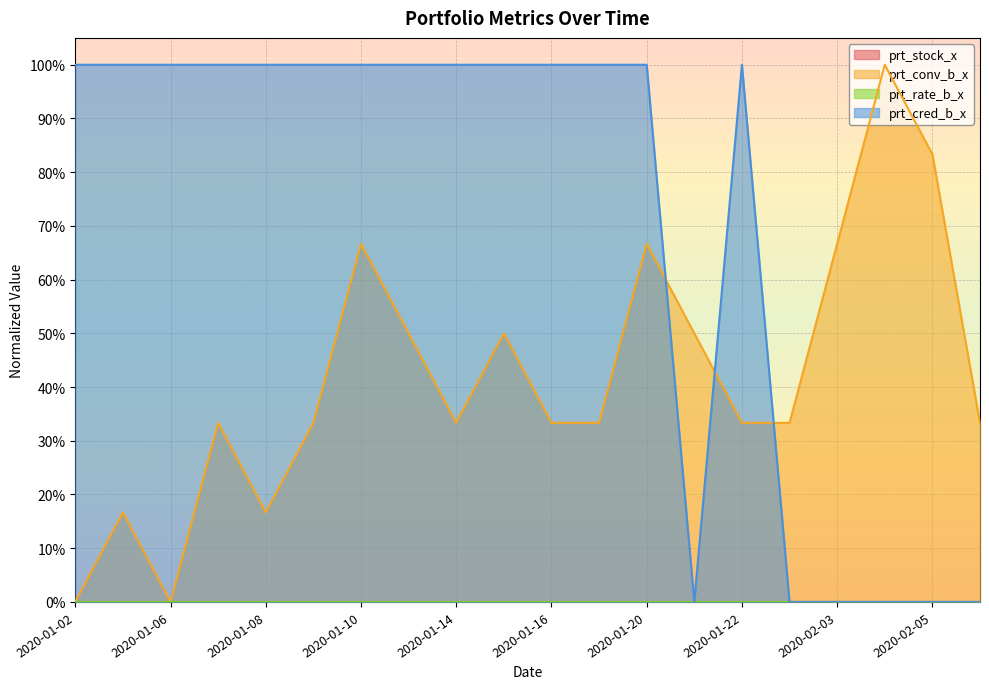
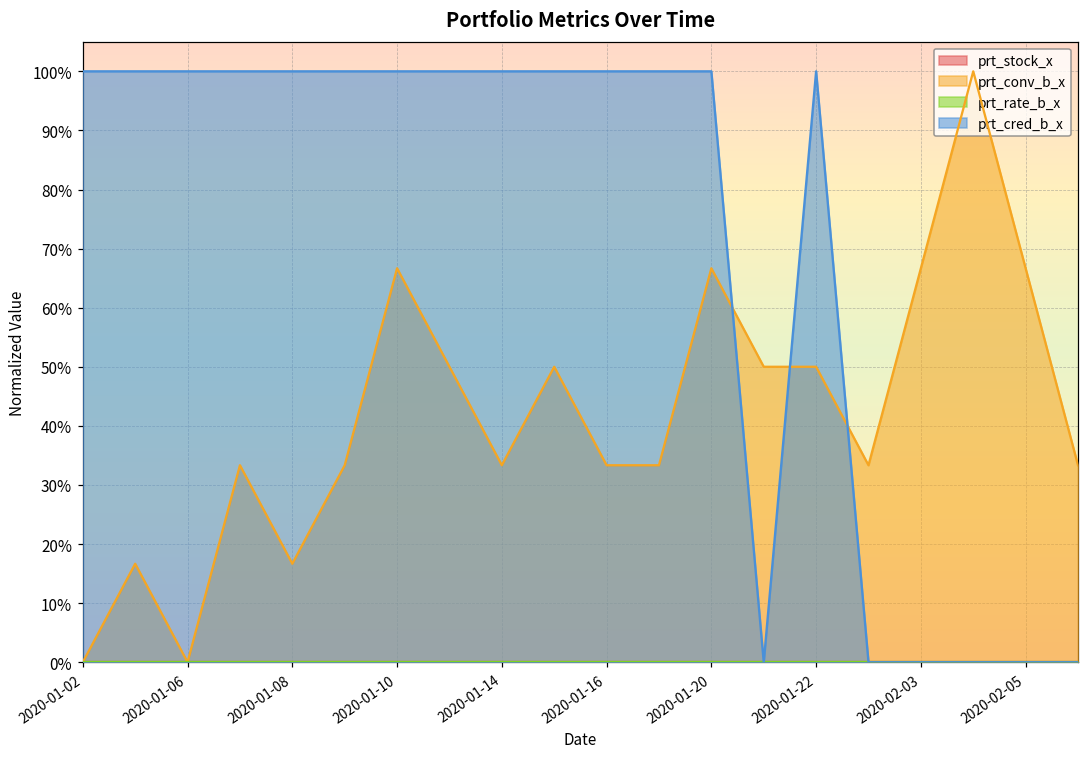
  {
    "prt_rate_b_x": {
      "2020-01-08": "0%",
      "2020-01-10": "0%",
      "2020-01-14": "0%",
      "2020-01-16": "0%",
      "2020-01-20": "0%",
      "2020-01-22": "0%"
    },
    "prt_conv_b_x": {
      "2020-01-08": "17%",
      "2020-01-10": "67%",
      "2020-01-14": "33%",
      "2020-01-16": "33%",
      "2020-01-20": "67%",
-     "2020-01-22": "33%",
+     "2020-01-22": "50%",
      "2020-02-03": "67%",
-     "2020-02-05": "83%"
+     "2020-02-05": "67%"
    },
    "prt_cred_b_x": {
      "2020-01-02": "100%",
      "2020-01-06": "100%",
      "2020-01-08": "100%",
      "2020-01-10": "100%",
      "2020-01-14": "100%",
      "2020-01-16": "100%",
      "2020-01-20": "100%",
      "2020-01-22": "100%"
    }
  }
